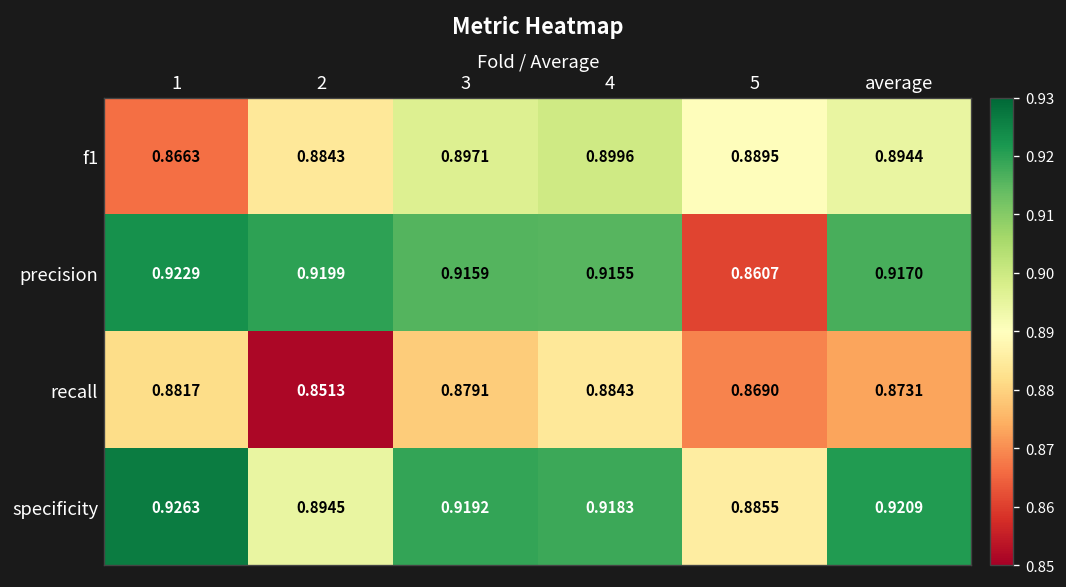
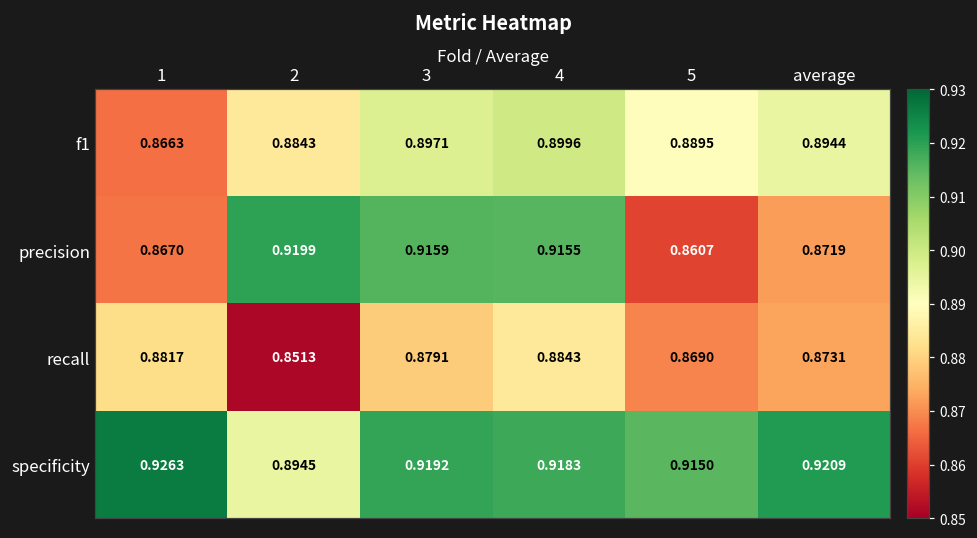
  {
    "f1": {
      "1": 0.8663,
      "2": 0.8843,
      "3": 0.8971,
      "4": 0.8996,
      "5": 0.8895,
      "average": 0.8944
    },
    "precision": {
-     "1": 0.9229,
+     "1": 0.8670,
      "2": 0.9199,
      "3": 0.9159,
      "4": 0.9155,
      "5": 0.8607,
-     "average": 0.9170
+     "average": 0.8719
    },
    "recall": {
      "1": 0.8817,
      "2": 0.8513,
      "3": 0.8791,
      "4": 0.8843,
      "5": 0.8690,
      "average": 0.8731
    },
    "specificity": {
      "1": 0.9263,
      "2": 0.8945,
      "3": 0.9192,
      "4": 0.9183,
-     "5": 0.8855,
+     "5": 0.9150,
      "average": 0.9209
    }
  }
